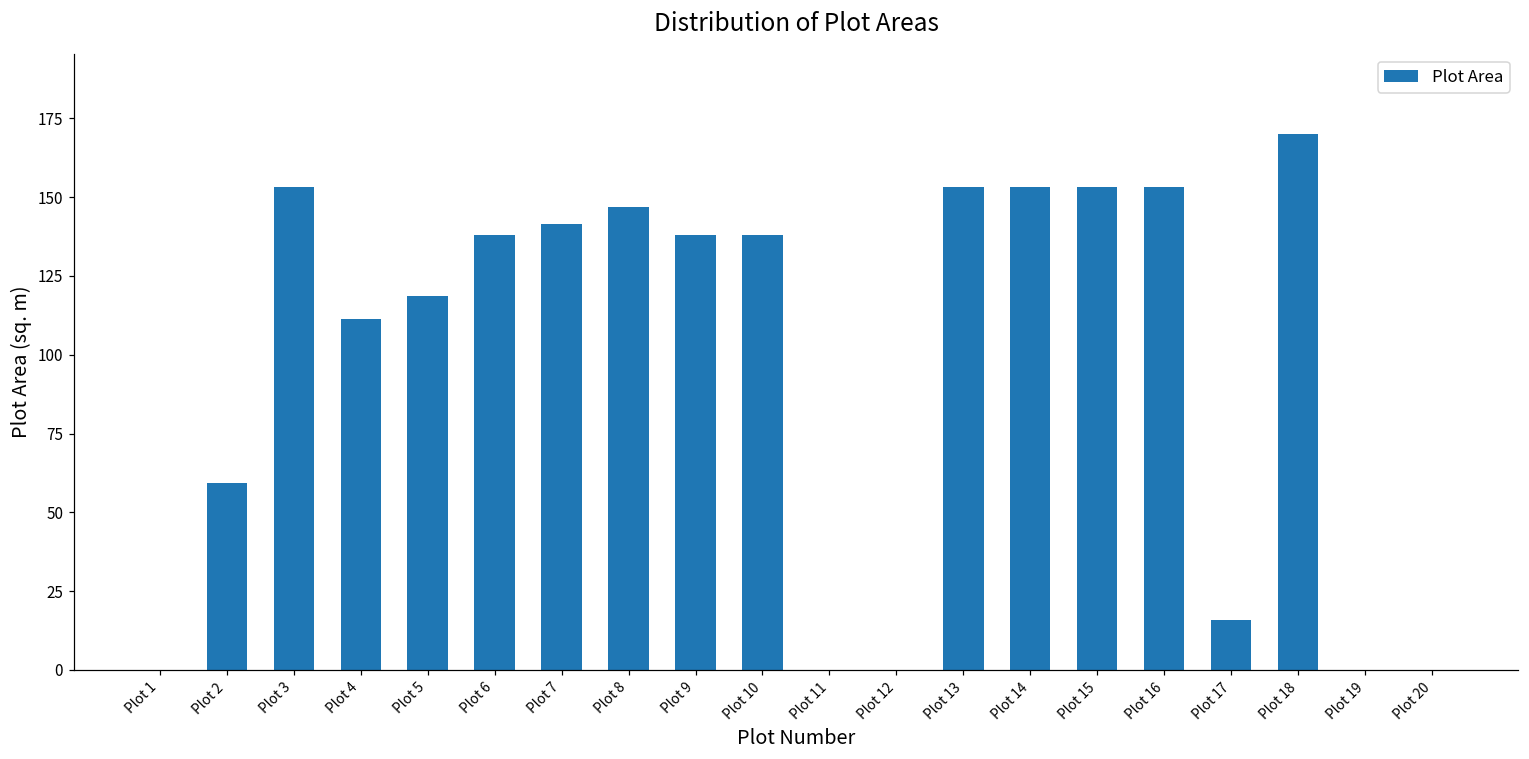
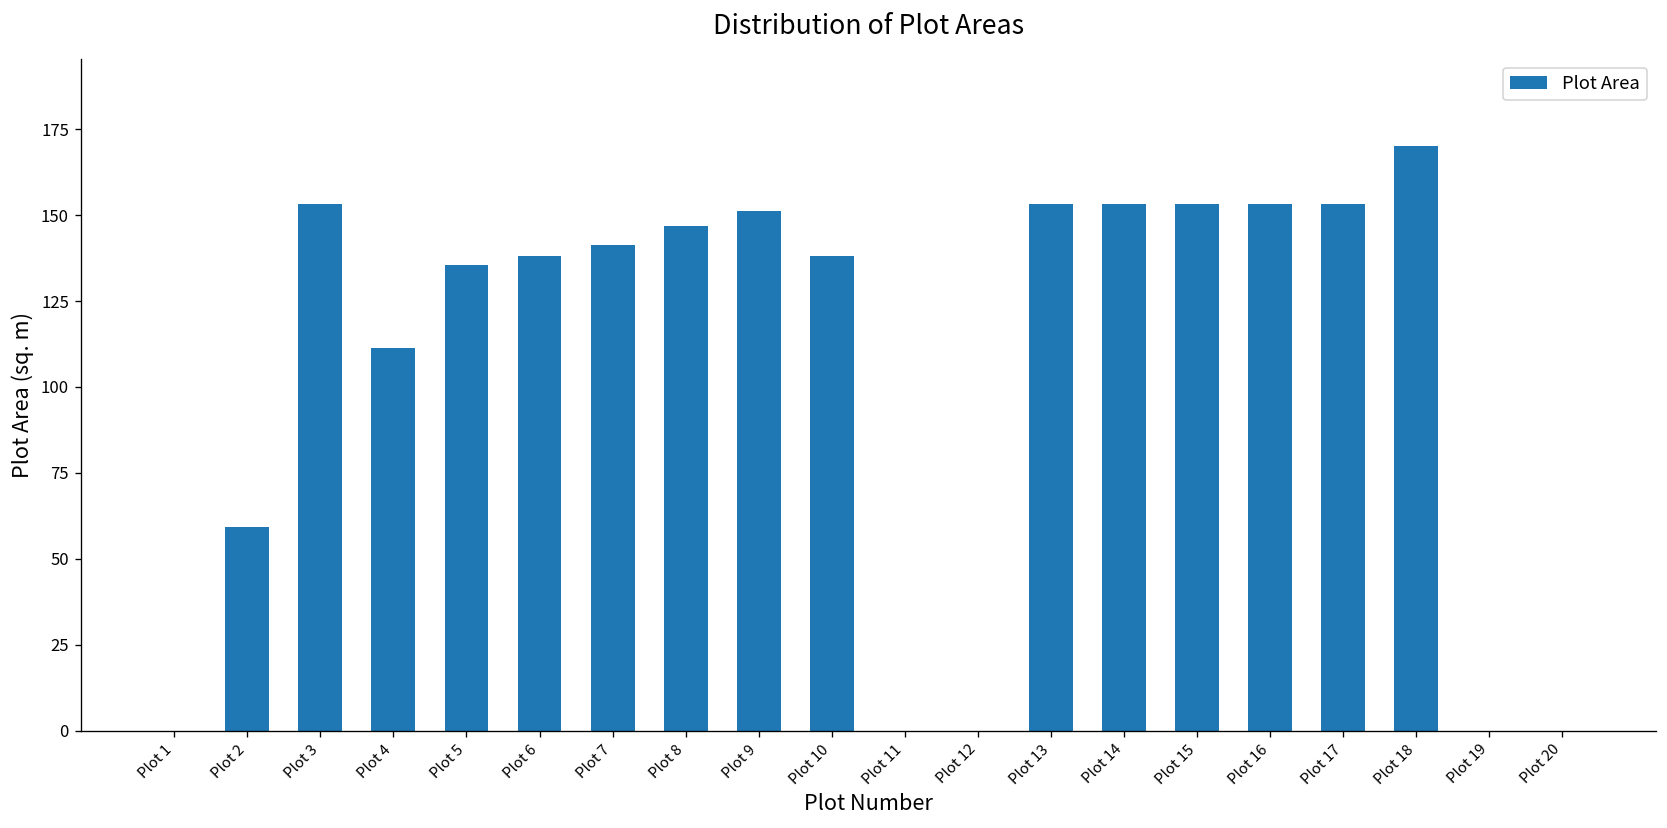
  {
    "Plot 1": 0,
    "Plot 2": 59,
    "Plot 3": 153,
    "Plot 4": 111,
-   "Plot 5": 119,
+   "Plot 5": 136,
    "Plot 6": 138,
    "Plot 7": 141,
    "Plot 8": 147,
-   "Plot 9": 138,
+   "Plot 9": 151,
    "Plot 10": 138,
    "Plot 11": 0,
    "Plot 12": 0,
    "Plot 13": 153,
    "Plot 14": 153,
    "Plot 15": 153,
    "Plot 16": 153,
-   "Plot 17": 16,
+   "Plot 17": 153,
    "Plot 18": 170,
    "Plot 19": 0,
    "Plot 20": 0
  }
